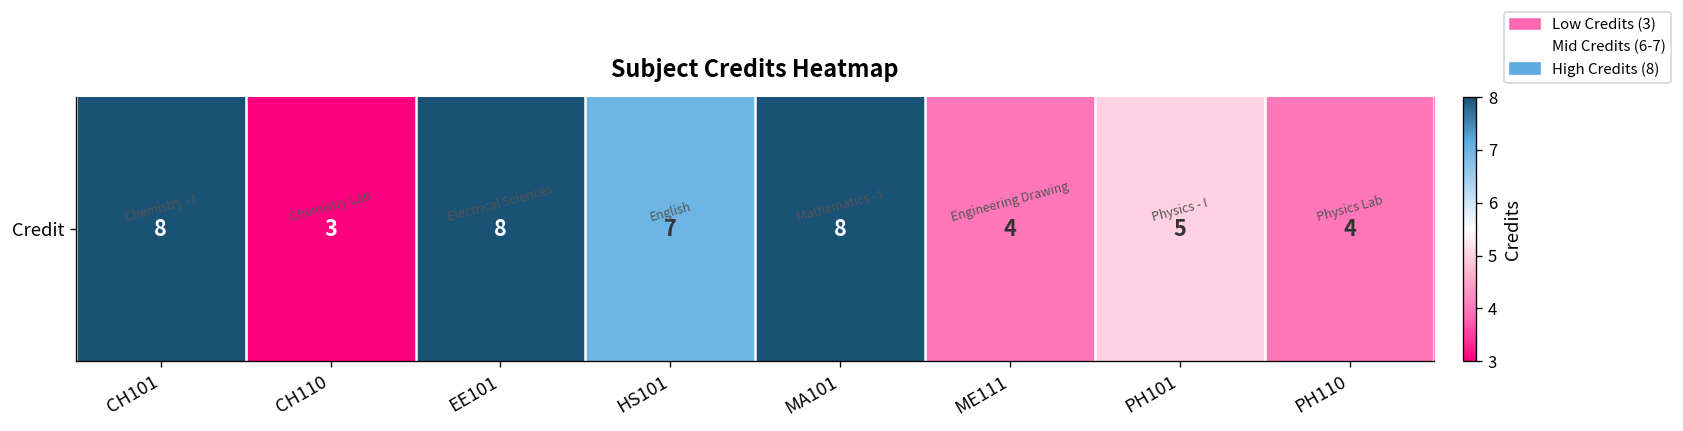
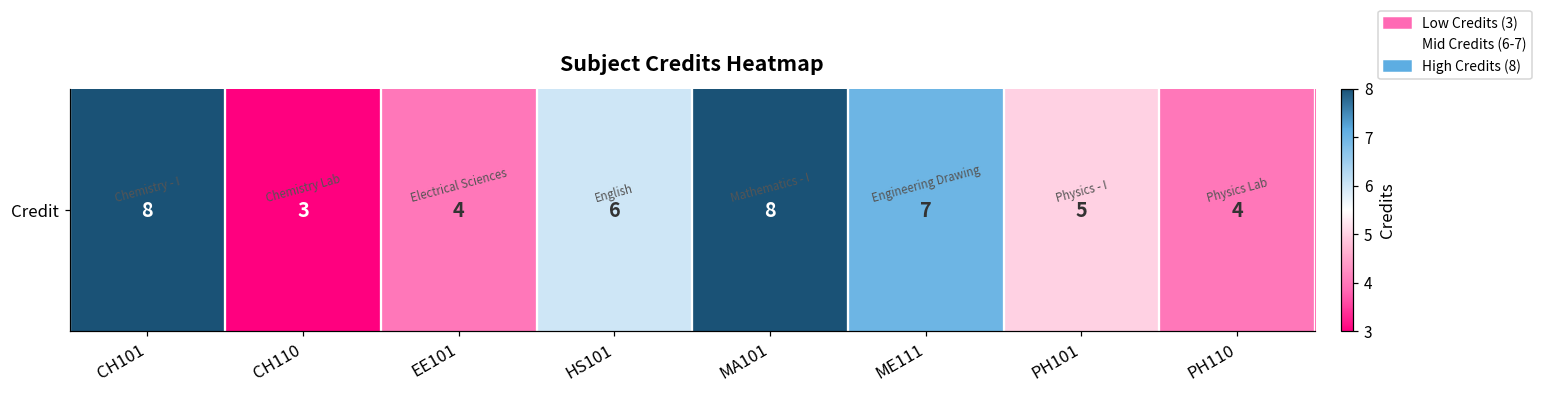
  {
    "Credit": {
-     "EE101": 8,
-     "HS101": 7,
-     "ME111": 4
+     "EE101": 4,
+     "HS101": 6,
+     "ME111": 7
    }
  }
